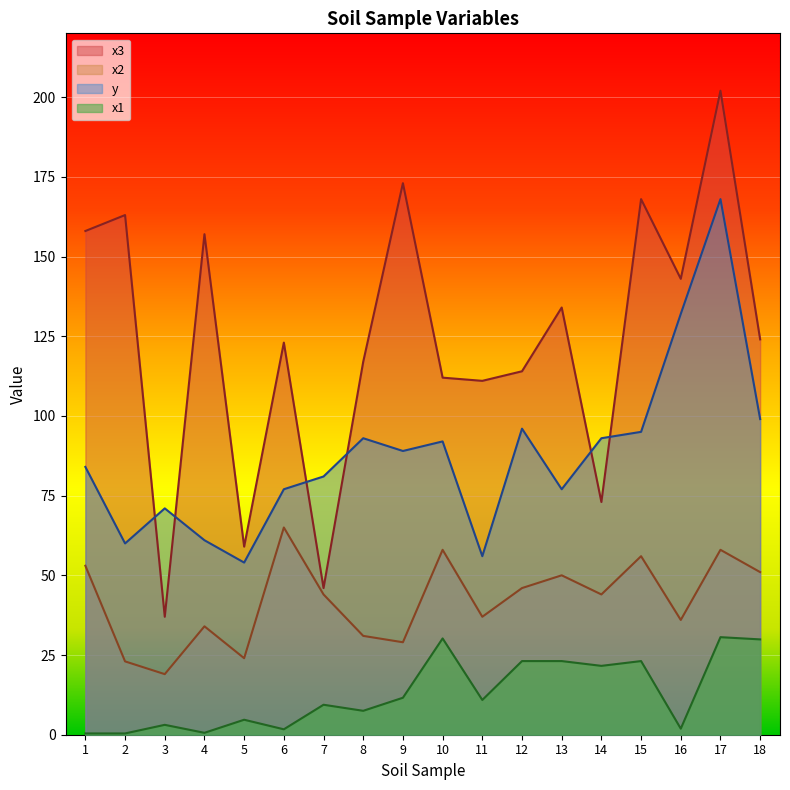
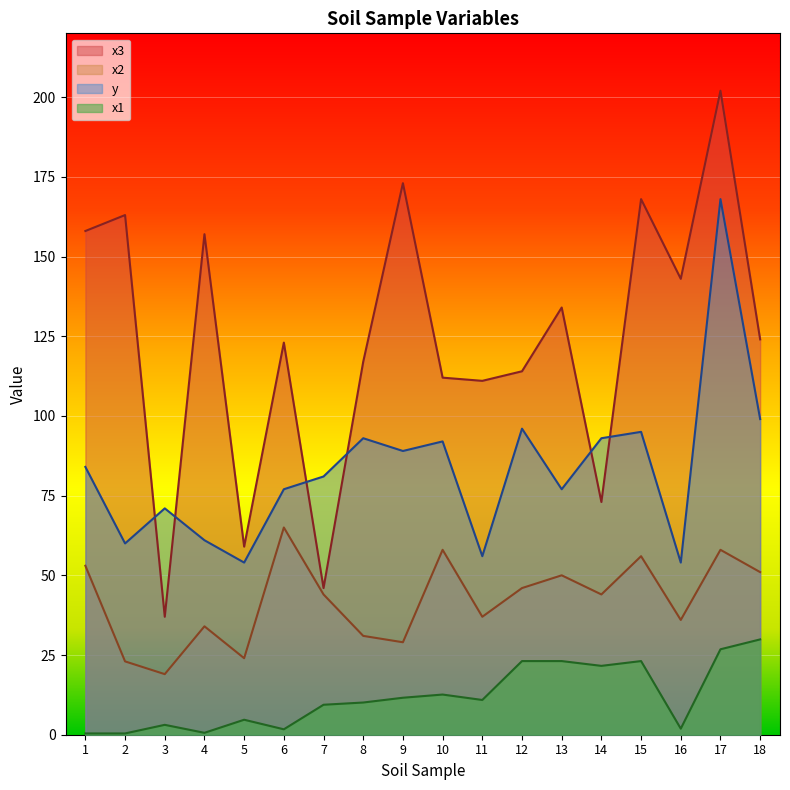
  {
    "y": {
      "1": 84,
      "2": 60,
      "3": 71,
      "4": 61,
      "5": 54,
      "6": 77,
      "7": 81,
      "8": 93,
      "9": 89,
      "10": 92,
      "11": 56,
      "12": 96,
      "13": 77,
      "14": 93,
      "15": 95,
-     "16": 132,
+     "16": 54,
      "17": 168,
      "18": 99
    },
    "x1": {
      "1": 0,
      "2": 0,
      "3": 3,
      "4": 1,
      "5": 5,
      "6": 2,
      "7": 9,
-     "8": 8,
+     "8": 10,
      "9": 12,
-     "10": 30,
+     "10": 13,
      "11": 11,
      "12": 23,
      "13": 23,
      "14": 22,
      "15": 23,
      "16": 2,
-     "17": 31,
+     "17": 27,
      "18": 30
    }
  }
